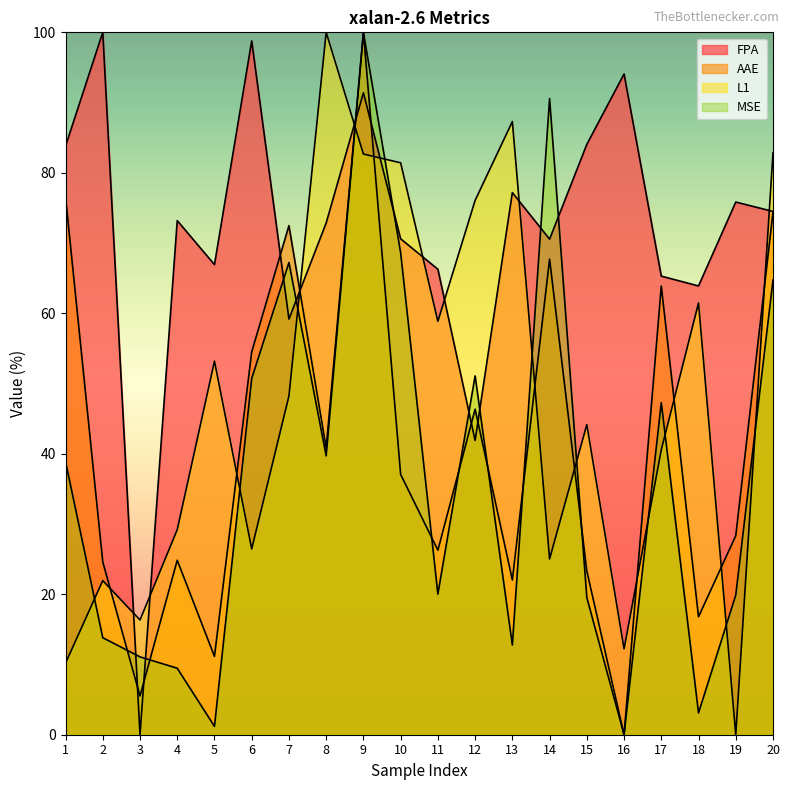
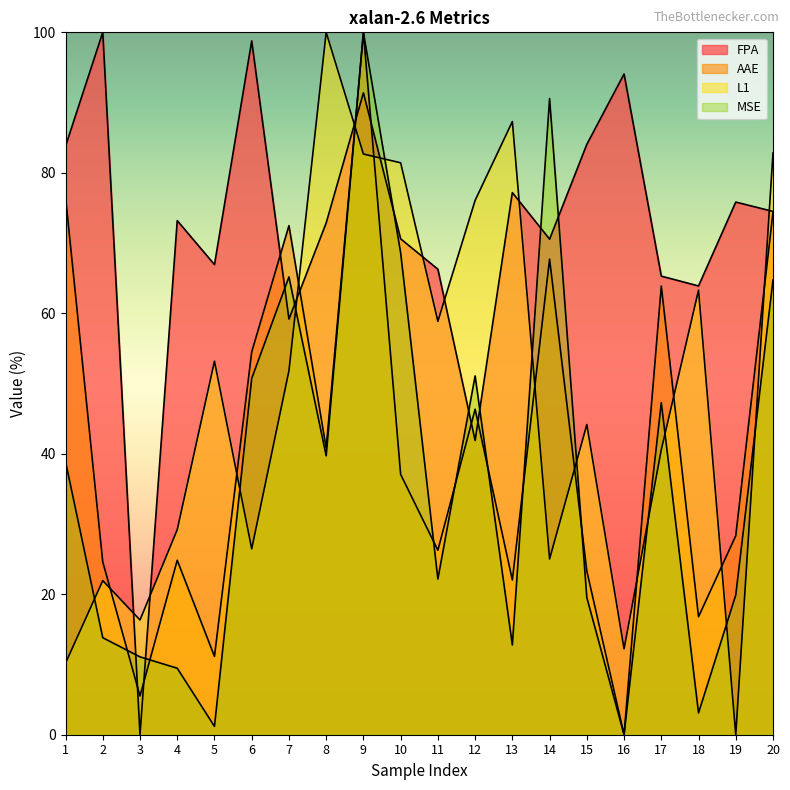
  {
    "FPA": {
      "1": 84,
      "2": 100,
      "3": 0,
      "4": 73,
      "5": 67,
      "6": 99,
      "7": 59,
      "8": 73,
      "9": 91,
      "10": 71,
      "11": 66,
      "12": 42,
      "13": 77,
      "14": 71,
      "15": 84,
      "16": 94,
      "17": 65,
      "18": 64,
      "19": 76
    },
    "AAE": {
      "1": 77,
      "2": 25,
      "3": 6,
      "4": 25,
      "5": 11,
      "6": 55,
      "7": 72,
      "8": 41,
      "10": 37,
      "11": 26,
      "12": 46,
      "13": 22,
      "14": 68,
      "15": 23,
      "17": 64,
      "18": 17,
      "19": 28
    },
    "L1": {
      "1": 10,
      "2": 22,
      "3": 16,
      "4": 29,
      "5": 53,
      "6": 26,
-     "7": 48,
+     "7": 52,
      "8": 100,
      "9": 83,
      "10": 81,
      "11": 59,
      "12": 76,
      "13": 87,
      "14": 25,
      "15": 44,
      "16": 12,
      "17": 41,
-     "18": 61,
+     "18": 63,
      "19": 0,
      "20": 83
    },
    "MSE": {
      "1": 39,
      "2": 14,
      "3": 11,
      "4": 9,
      "5": 1,
      "6": 51,
-     "7": 67,
+     "7": 65,
      "8": 40,
      "10": 69,
-     "11": 20,
+     "11": 22,
      "12": 51,
      "13": 13,
      "14": 91,
      "15": 20,
      "17": 47,
      "18": 3,
      "19": 20,
      "20": 65
    }
  }
